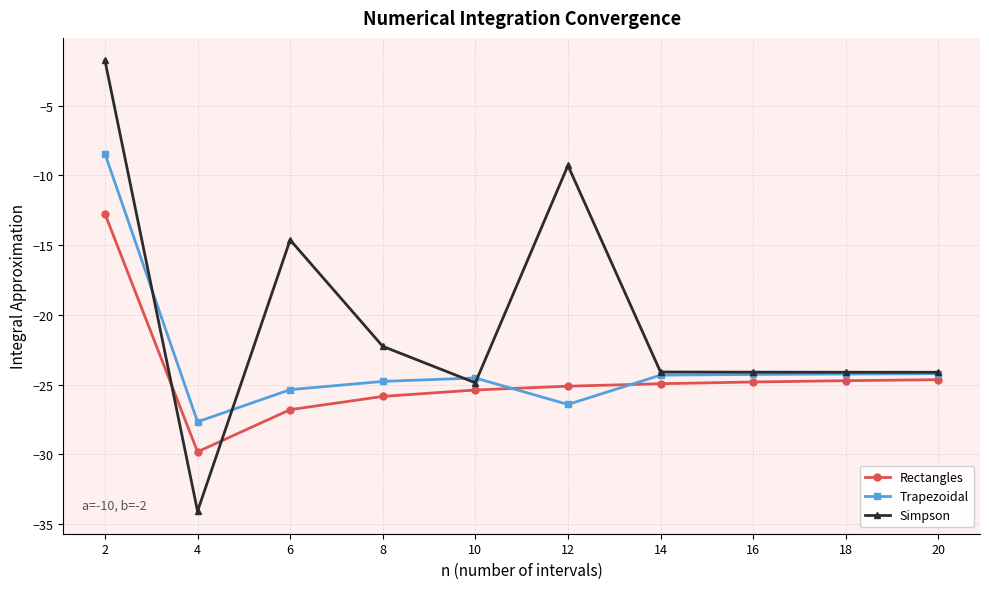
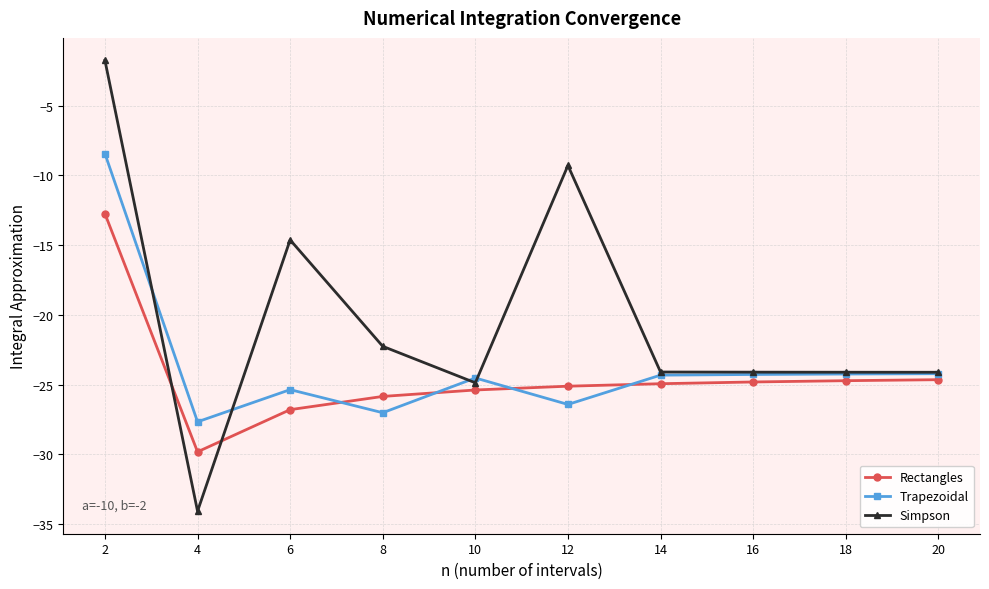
  {
    "Rectangles": {
      "2": -12.7,
      "4": -29.8,
      "6": -26.8,
      "8": -25.8,
      "10": -25.4,
      "12": -25.1,
      "14": -24.9,
      "16": -24.8,
      "18": -24.7,
      "20": -24.6
    },
    "Trapezoidal": {
      "2": -8.4,
      "4": -27.7,
      "6": -25.4,
-     "8": -24.8,
+     "8": -27.0,
      "10": -24.5,
      "12": -26.4,
      "14": -24.3
    },
    "Simpson": {
      "2": -1.8,
      "4": -34.1,
      "6": -14.6,
      "8": -22.2,
      "10": -24.9,
      "12": -9.3,
      "14": -24.1
    }
  }
